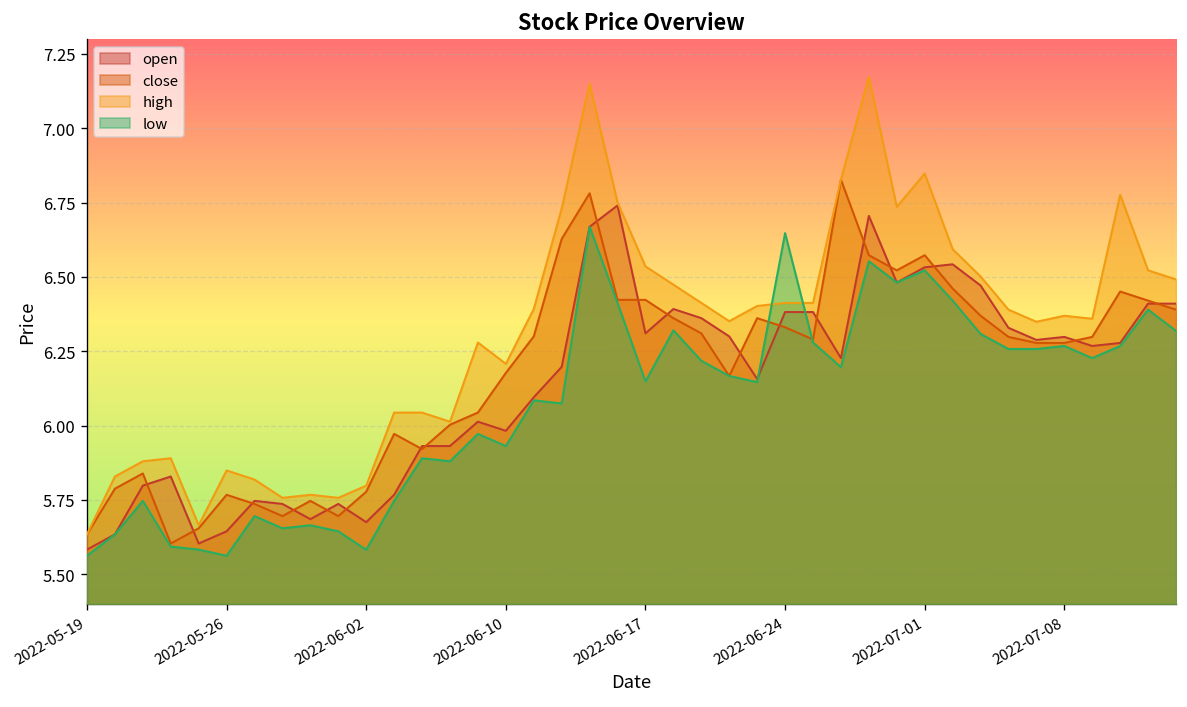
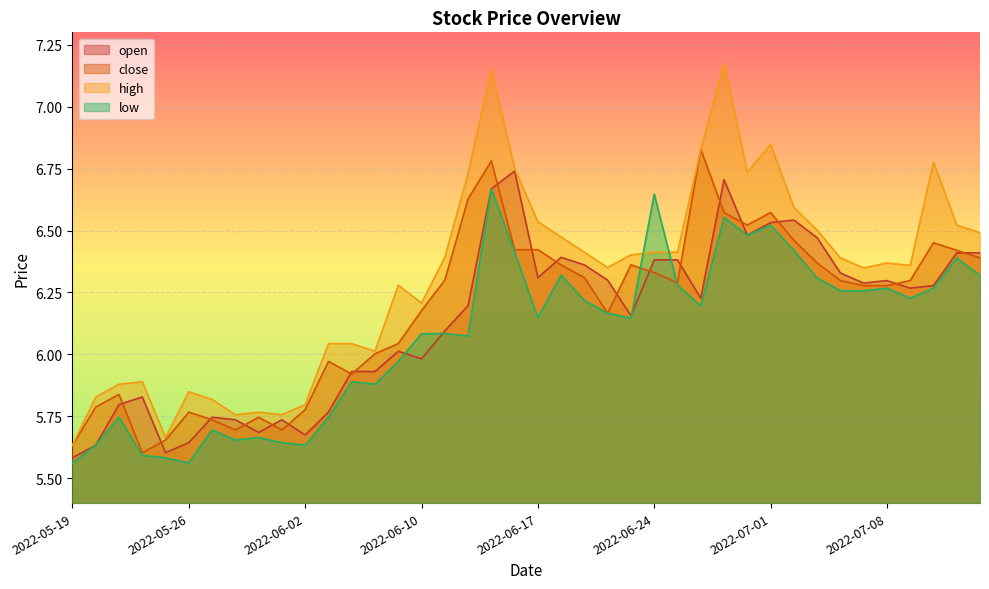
  {
    "low": {
      "2022-05-19": 5.56,
      "2022-05-26": 5.56,
-     "2022-06-02": 5.58,
-     "2022-06-10": 5.93,
+     "2022-06-02": 5.63,
+     "2022-06-10": 6.08,
      "2022-06-17": 6.15,
      "2022-06-24": 6.65
    }
  }
